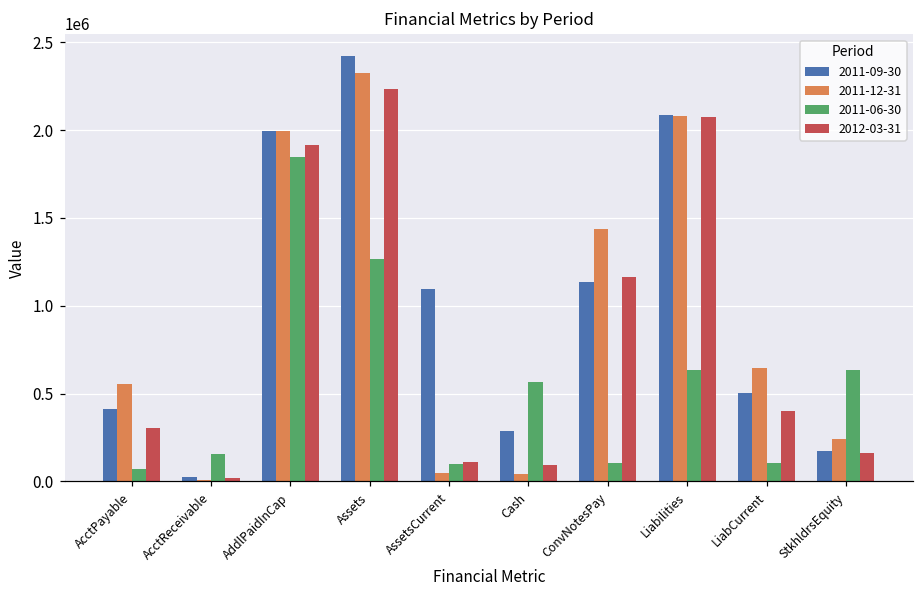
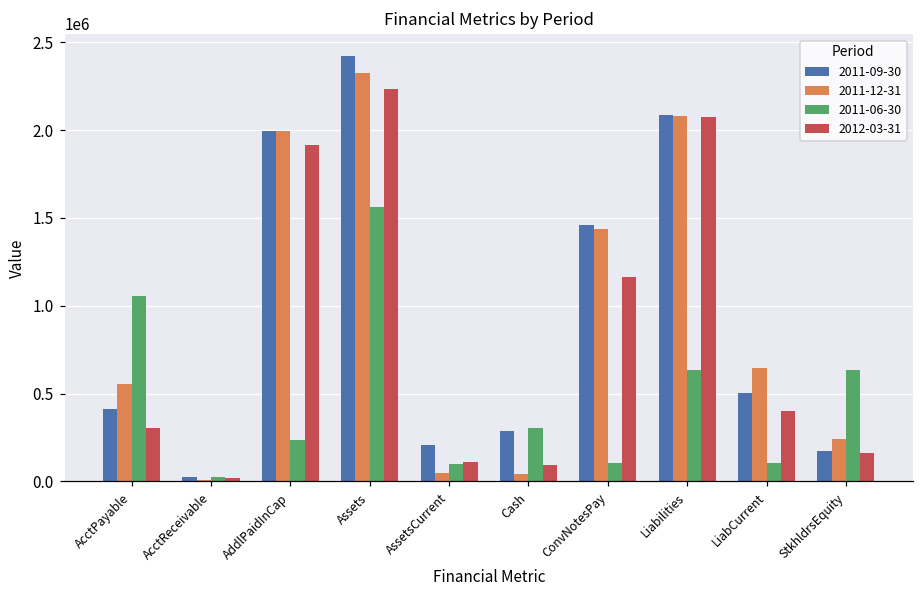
  {
    "2011-09-30": {
      "AcctPayable": 410000,
      "AcctReceivable": 20000,
      "AddlPaidInCap": 2000000,
      "Assets": 2420000,
-     "AssetsCurrent": 1100000,
+     "AssetsCurrent": 210000,
      "Cash": 290000,
-     "ConvNotesPay": 1130000,
+     "ConvNotesPay": 1460000,
      "Liabilities": 2090000,
      "LiabCurrent": 500000,
      "StkhldrsEquity": 170000
    },
    "2011-06-30": {
-     "AcctPayable": 70000,
-     "AcctReceivable": 160000,
-     "AddlPaidInCap": 1850000,
-     "Assets": 1260000,
+     "AcctPayable": 1050000,
+     "AcctReceivable": 30000,
+     "AddlPaidInCap": 240000,
+     "Assets": 1560000,
      "AssetsCurrent": 100000,
-     "Cash": 560000,
+     "Cash": 300000,
      "ConvNotesPay": 100000,
      "Liabilities": 630000,
      "LiabCurrent": 110000,
      "StkhldrsEquity": 630000
    }
  }
